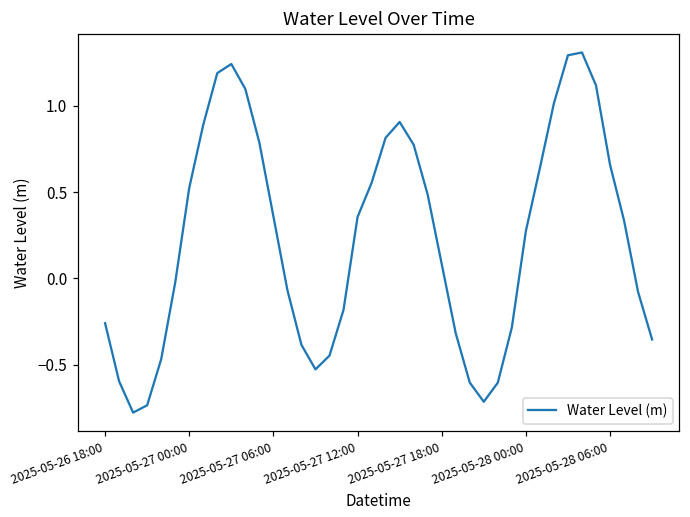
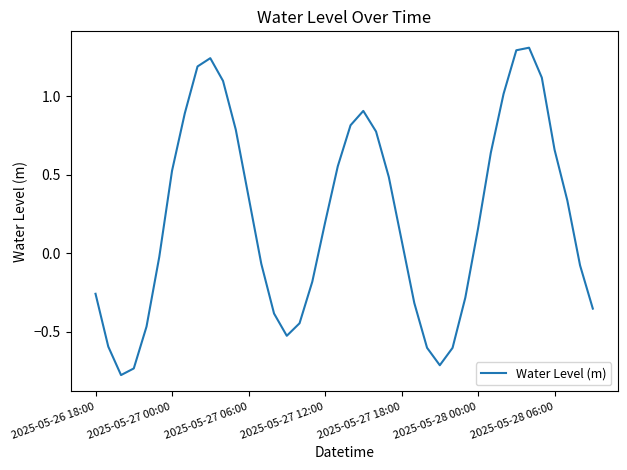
  {
    "2025-05-26 18:00": -0.26,
    "2025-05-27 00:00": 0.52,
    "2025-05-27 06:00": 0.36,
-   "2025-05-27 12:00": 0.36,
+   "2025-05-27 12:00": 0.19,
    "2025-05-27 18:00": 0.08,
-   "2025-05-28 00:00": 0.27,
+   "2025-05-28 00:00": 0.16,
    "2025-05-28 06:00": 0.66
  }
